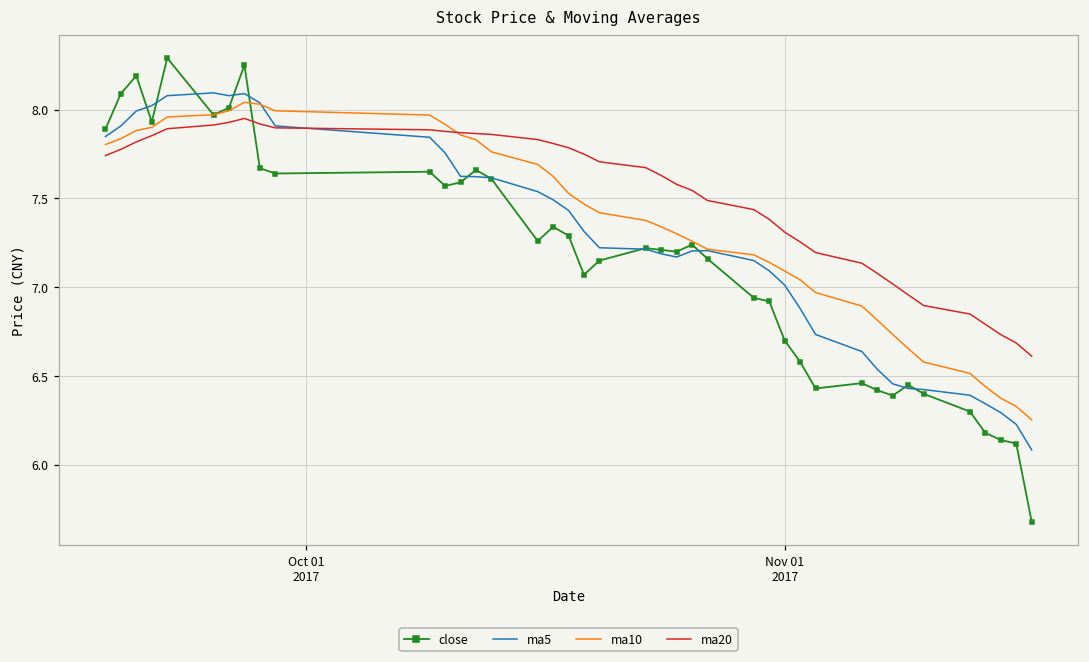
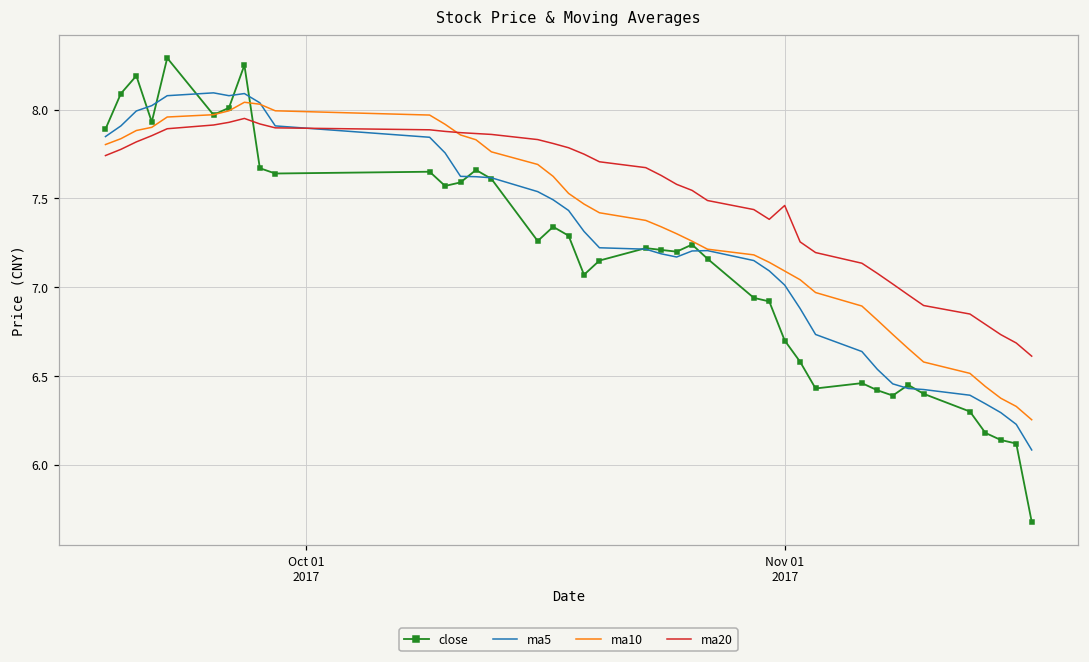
  {
    "close": {
      "Nov 01 2017": 6.70
    },
    "ma5": {
      "Nov 01 2017": 7.01
    },
    "ma10": {
      "Nov 01 2017": 7.09
    },
    "ma20": {
-     "Nov 01 2017": 7.31
+     "Nov 01 2017": 7.46
    }
  }
